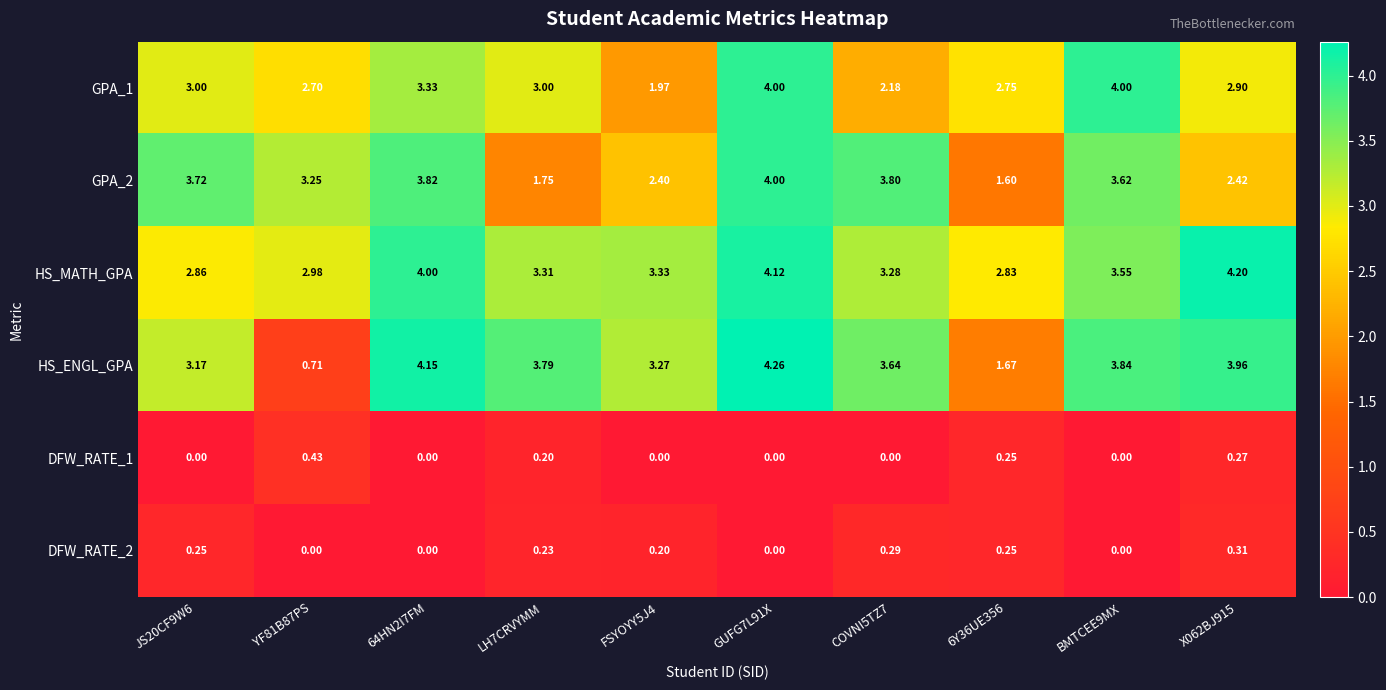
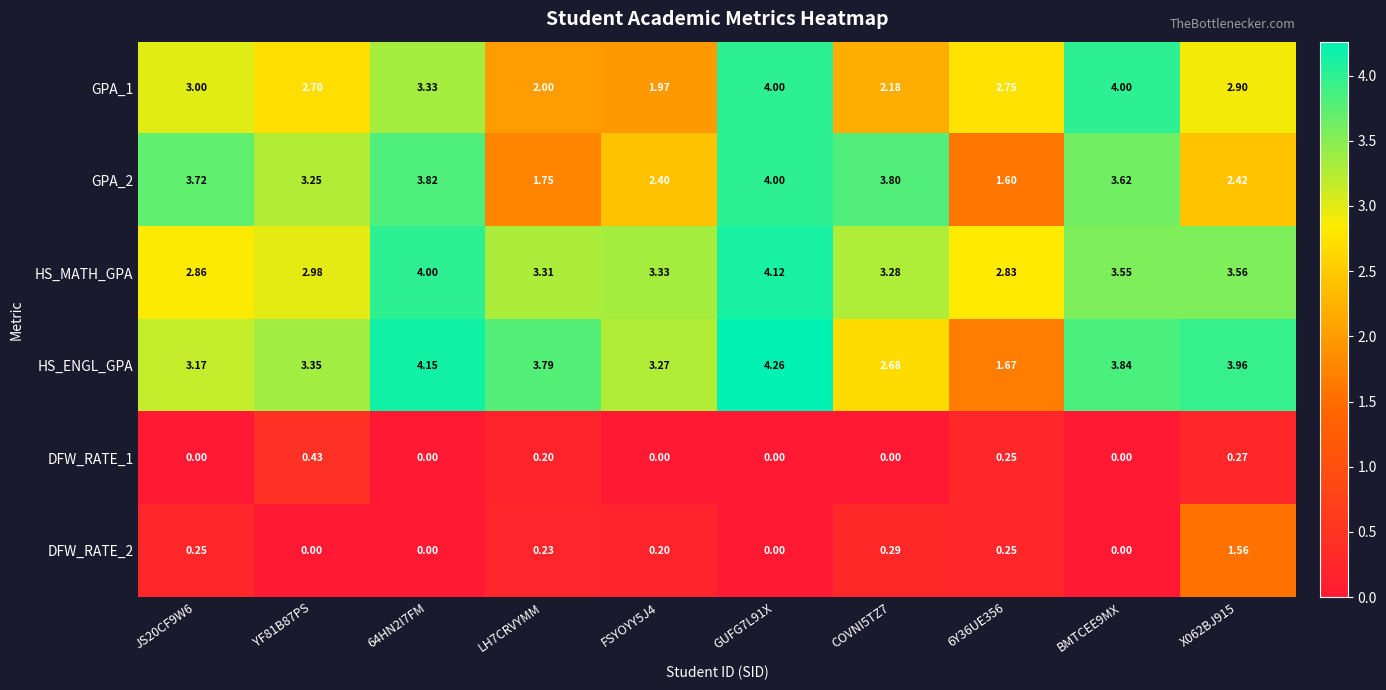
  {
    "GPA_1": {
      "JS20CF9W6": 3.00,
      "YF81B87PS": 2.70,
      "64HN2I7FM": 3.33,
-     "LH7CRVYMM": 3.00,
+     "LH7CRVYMM": 2.00,
      "FSYOYY5J4": 1.97,
      "GUFG7L91X": 4.00,
      "COVNI5TZ7": 2.18,
      "6Y36UE356": 2.75,
      "BMTCEE9MX": 4.00,
      "X062BJ915": 2.90
    },
    "GPA_2": {
      "JS20CF9W6": 3.72,
      "YF81B87PS": 3.25,
      "64HN2I7FM": 3.82,
      "LH7CRVYMM": 1.75,
      "FSYOYY5J4": 2.40,
      "GUFG7L91X": 4.00,
      "COVNI5TZ7": 3.80,
      "6Y36UE356": 1.60,
      "BMTCEE9MX": 3.62,
      "X062BJ915": 2.42
    },
    "HS_MATH_GPA": {
      "JS20CF9W6": 2.86,
      "YF81B87PS": 2.98,
      "64HN2I7FM": 4.00,
      "LH7CRVYMM": 3.31,
      "FSYOYY5J4": 3.33,
      "GUFG7L91X": 4.12,
      "COVNI5TZ7": 3.28,
      "6Y36UE356": 2.83,
      "BMTCEE9MX": 3.55,
-     "X062BJ915": 4.20
+     "X062BJ915": 3.56
    },
    "HS_ENGL_GPA": {
      "JS20CF9W6": 3.17,
-     "YF81B87PS": 0.71,
+     "YF81B87PS": 3.35,
      "64HN2I7FM": 4.15,
      "LH7CRVYMM": 3.79,
      "FSYOYY5J4": 3.27,
      "GUFG7L91X": 4.26,
-     "COVNI5TZ7": 3.64,
+     "COVNI5TZ7": 2.68,
      "6Y36UE356": 1.67,
      "BMTCEE9MX": 3.84,
      "X062BJ915": 3.96
    },
    "DFW_RATE_1": {
      "JS20CF9W6": 0.00,
      "YF81B87PS": 0.43,
      "64HN2I7FM": 0.00,
      "LH7CRVYMM": 0.20,
      "FSYOYY5J4": 0.00,
      "GUFG7L91X": 0.00,
      "COVNI5TZ7": 0.00,
      "6Y36UE356": 0.25,
      "BMTCEE9MX": 0.00,
      "X062BJ915": 0.27
    },
    "DFW_RATE_2": {
      "JS20CF9W6": 0.25,
      "YF81B87PS": 0.00,
      "64HN2I7FM": 0.00,
      "LH7CRVYMM": 0.23,
      "FSYOYY5J4": 0.20,
      "GUFG7L91X": 0.00,
      "COVNI5TZ7": 0.29,
      "6Y36UE356": 0.25,
      "BMTCEE9MX": 0.00,
-     "X062BJ915": 0.31
+     "X062BJ915": 1.56
    }
  }
